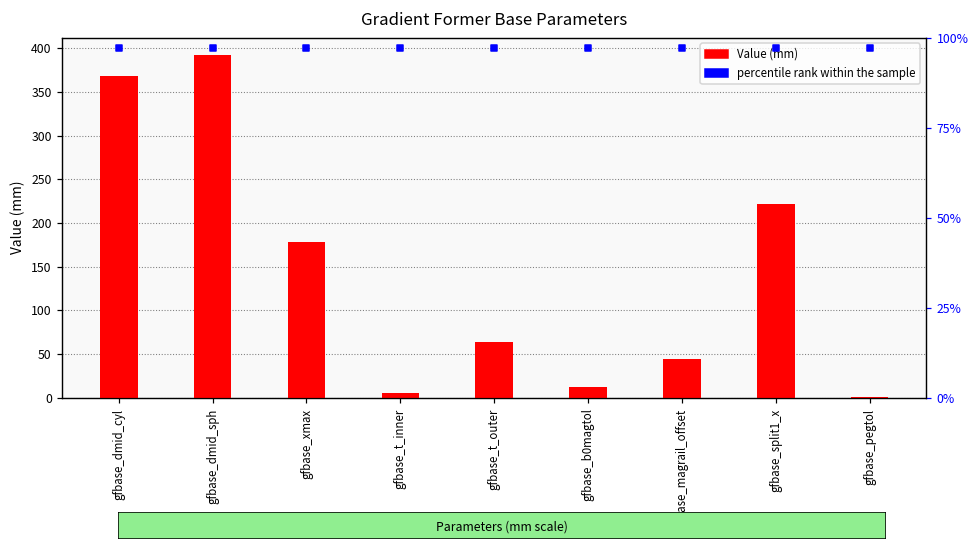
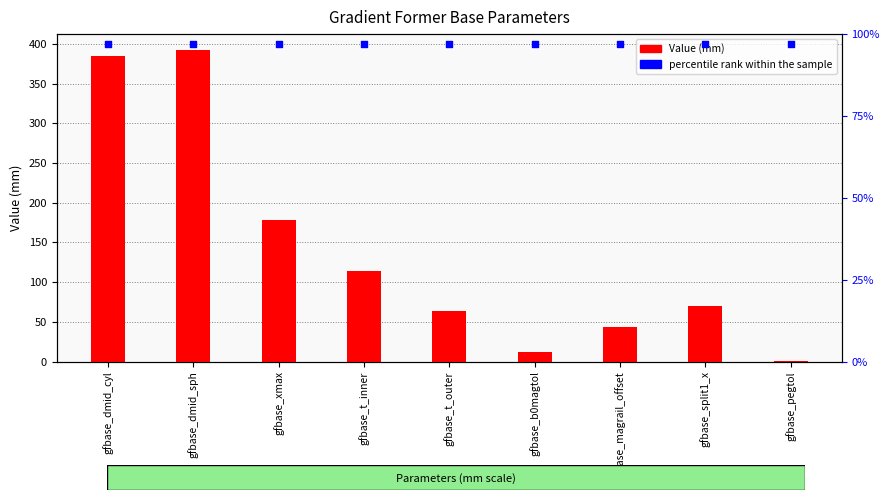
  {
    "Value (mm)": {
-     "gfbase_dmid_cyl": 370,
+     "gfbase_dmid_cyl": 390,
      "gfbase_dmid_sph": 390,
      "gfbase_xmax": 180,
-     "gfbase_t_inner": 10,
+     "gfbase_t_inner": 110,
      "gfbase_t_outer": 60,
      "gfbase_b0magtol": 10,
      "gfbase_magrail_offset": 40,
-     "gfbase_split1_x": 220
+     "gfbase_split1_x": 70
    }
  }
